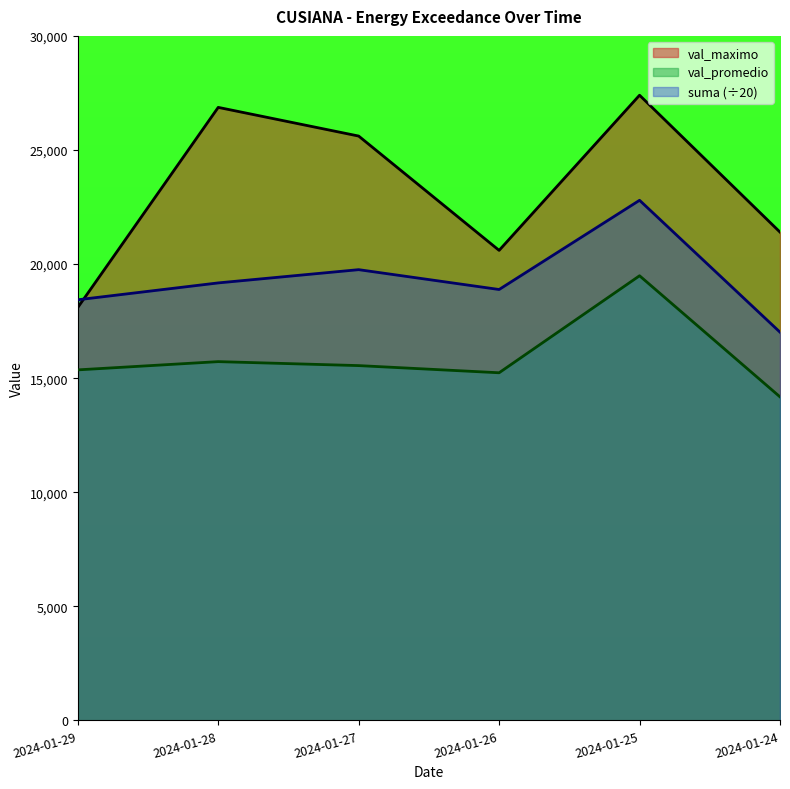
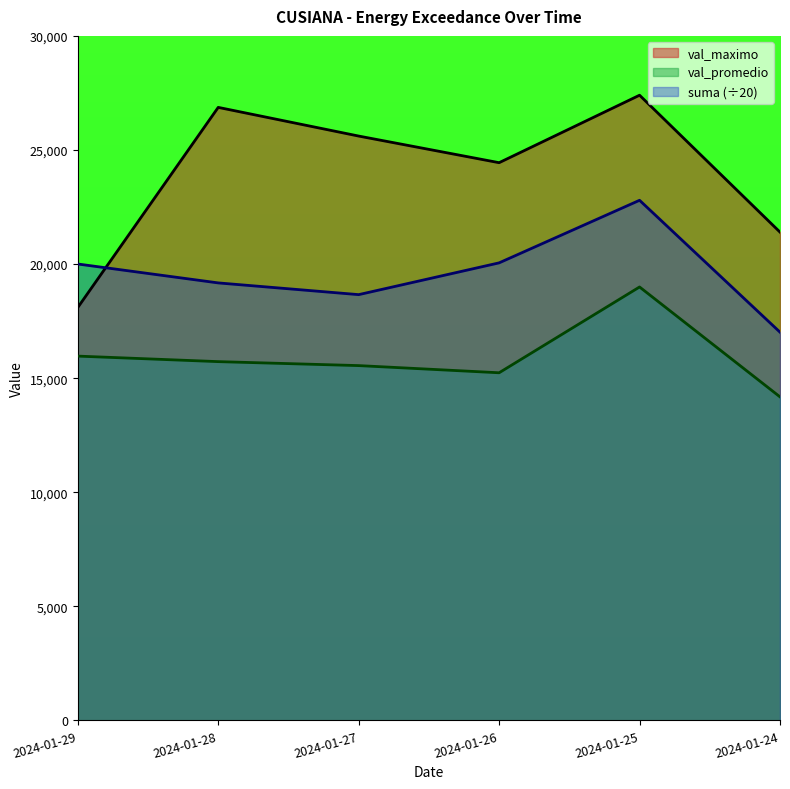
  {
    "val_maximo": {
      "2024-01-29": "18,100",
      "2024-01-28": "26,900",
      "2024-01-27": "25,600",
-     "2024-01-26": "20,600",
+     "2024-01-26": "24,400",
      "2024-01-25": "27,400",
      "2024-01-24": "21,400"
    },
    "val_promedio": {
-     "2024-01-29": "15,400",
+     "2024-01-29": "16,000",
      "2024-01-28": "15,700",
      "2024-01-27": "15,600",
      "2024-01-26": "15,200",
-     "2024-01-25": "19,500",
+     "2024-01-25": "19,000",
      "2024-01-24": "14,200"
    },
    "suma (÷20)": {
-     "2024-01-29": "18,400",
+     "2024-01-29": "20,000",
      "2024-01-28": "19,200",
-     "2024-01-27": "19,800",
-     "2024-01-26": "18,900",
+     "2024-01-27": "18,700",
+     "2024-01-26": "20,100",
      "2024-01-25": "22,800",
      "2024-01-24": "17,000"
    }
  }
